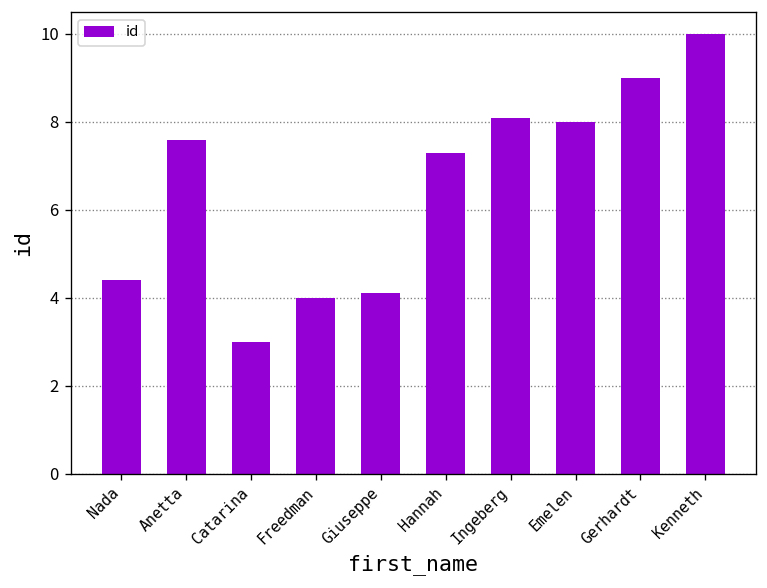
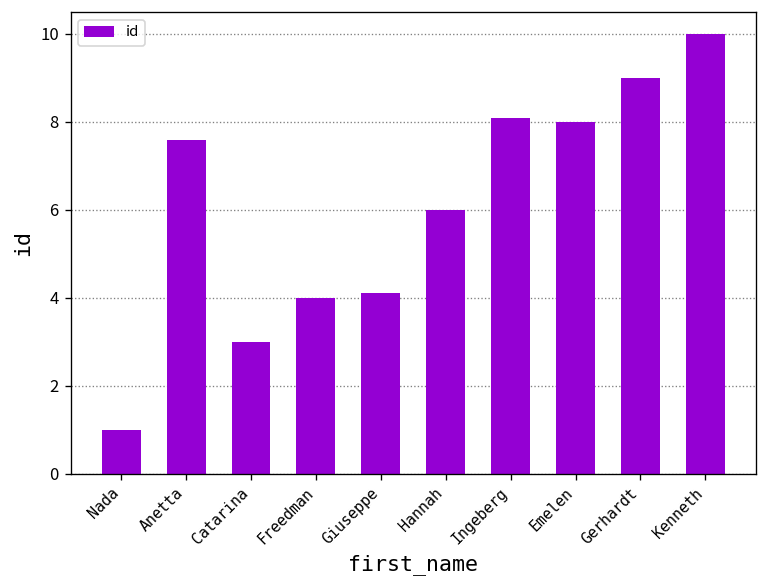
  {
-   "Nada": 4.4,
+   "Nada": 1.0,
    "Anetta": 7.6,
    "Catarina": 3.0,
    "Freedman": 4.0,
    "Giuseppe": 4.1,
-   "Hannah": 7.3,
+   "Hannah": 6.0,
    "Ingeberg": 8.1,
    "Emelen": 8.0,
    "Gerhardt": 9.0,
    "Kenneth": 10.0
  }
